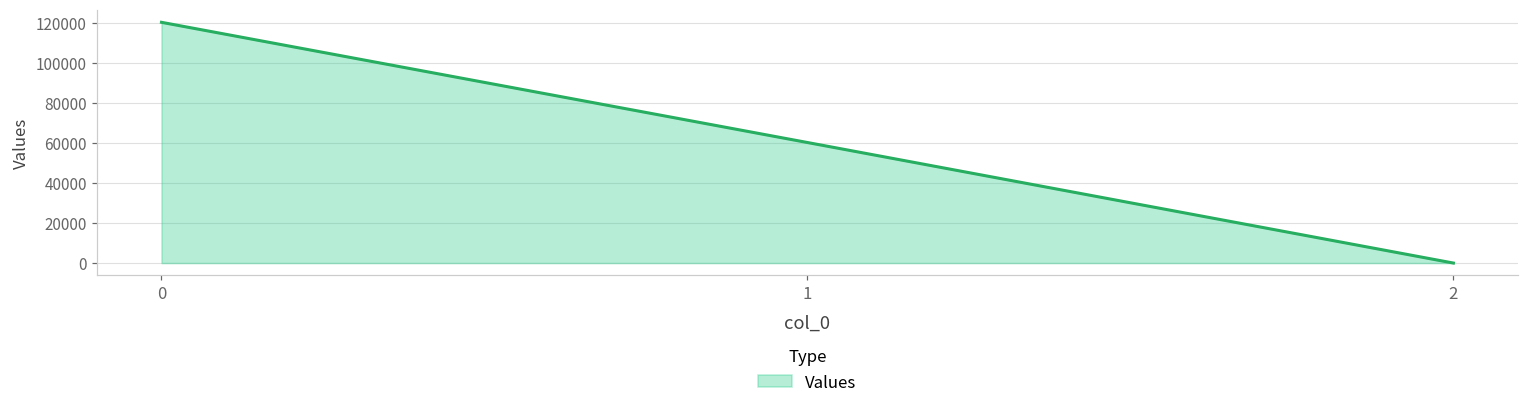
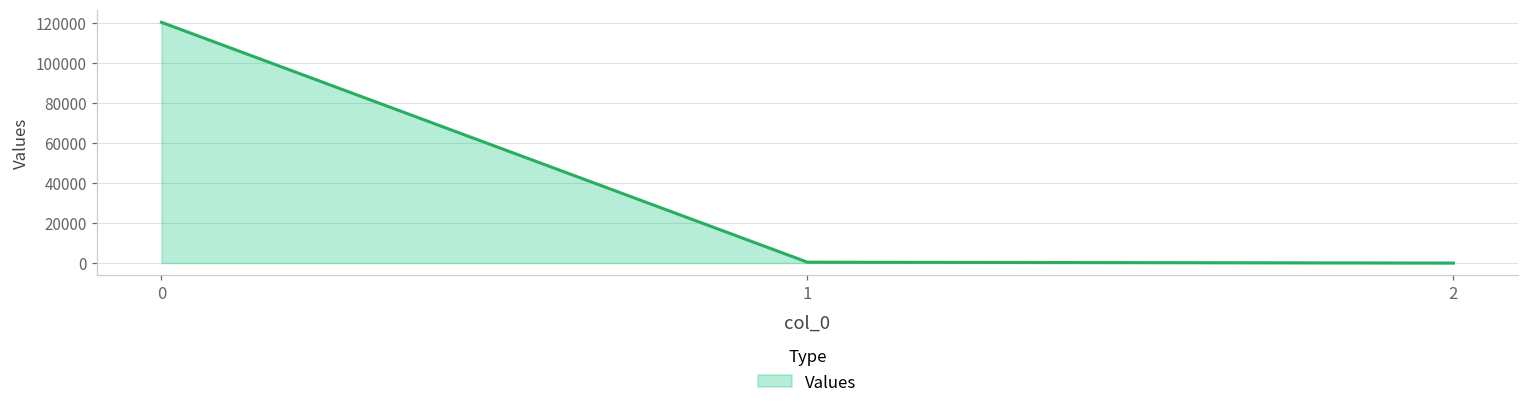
  {
    "0": 120000,
-   "1": 60000,
+   "1": 0,
    "2": 0
  }
